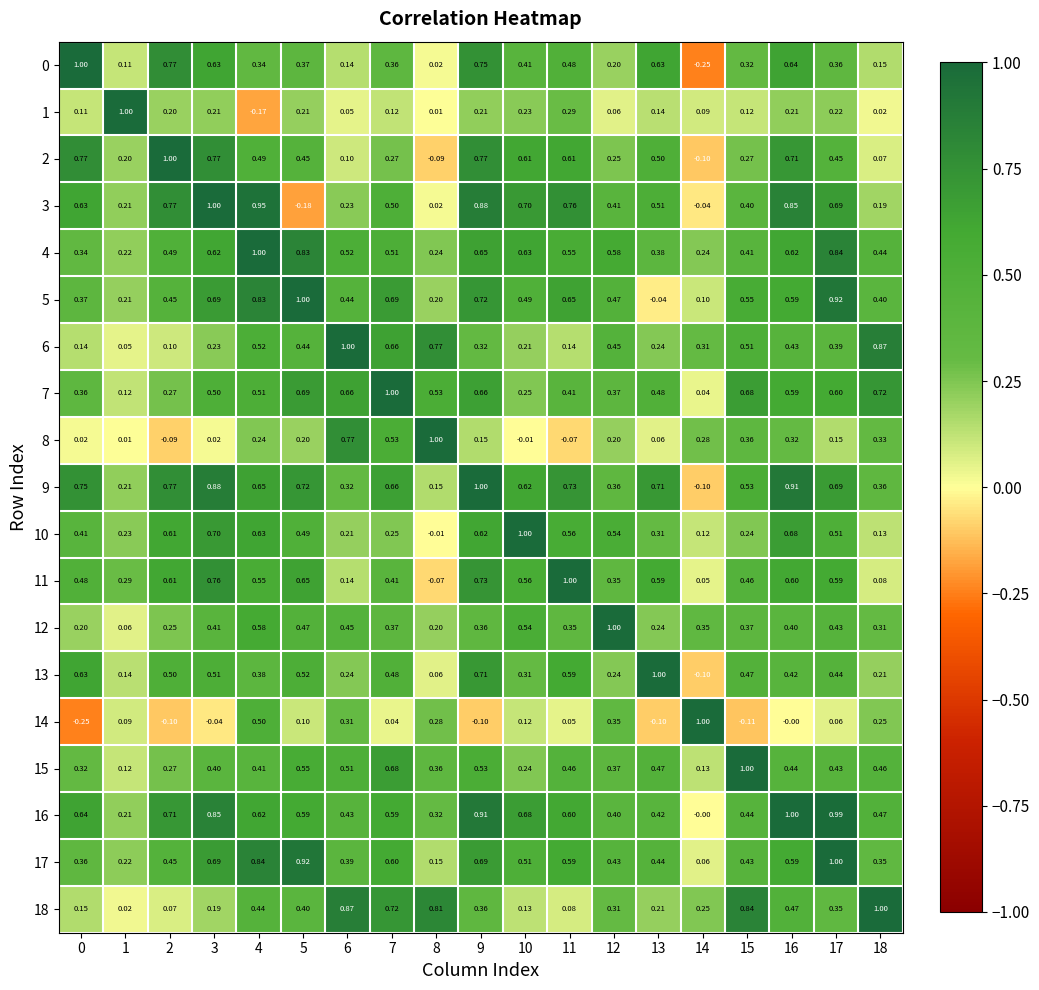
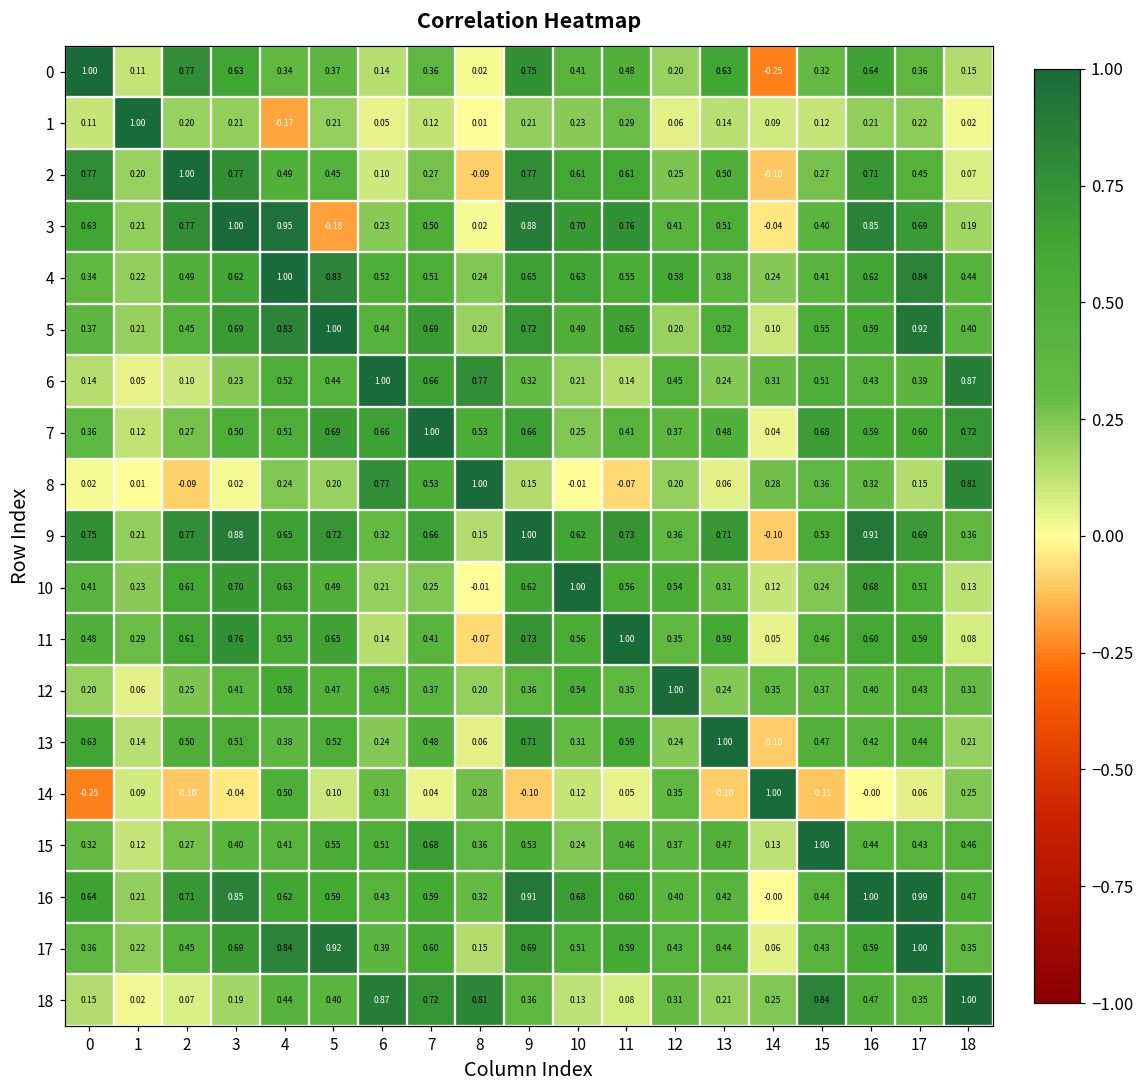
  {
    "5": {
      "0": 0.37,
      "1": 0.21,
      "2": 0.45,
      "3": 0.69,
      "4": 0.83,
      "5": 1.00,
      "6": 0.44,
      "7": 0.69,
      "8": 0.20,
      "9": 0.72,
      "10": 0.49,
      "11": 0.65,
-     "12": 0.47,
-     "13": -0.04,
+     "12": 0.20,
+     "13": 0.52,
      "14": 0.10,
      "15": 0.55,
      "16": 0.59,
      "17": 0.92,
      "18": 0.40
    },
    "8": {
      "0": 0.02,
      "1": 0.01,
      "2": -0.09,
      "3": 0.02,
      "4": 0.24,
      "5": 0.20,
      "6": 0.77,
      "7": 0.53,
      "8": 1.00,
      "9": 0.15,
      "10": -0.01,
      "11": -0.07,
      "12": 0.20,
      "13": 0.06,
      "14": 0.28,
      "15": 0.36,
      "16": 0.32,
      "17": 0.15,
-     "18": 0.33
+     "18": 0.81
    }
  }
